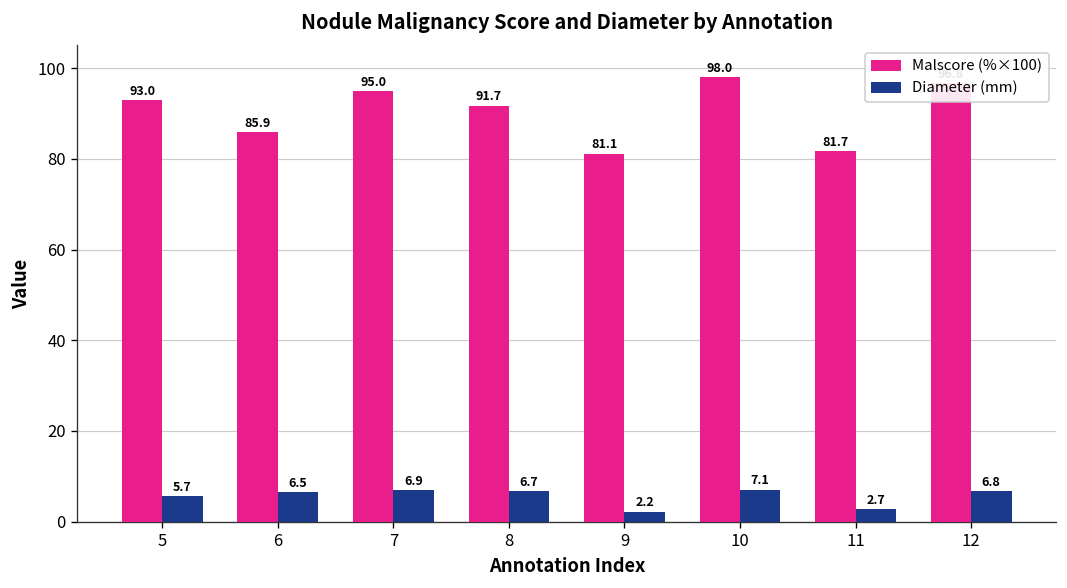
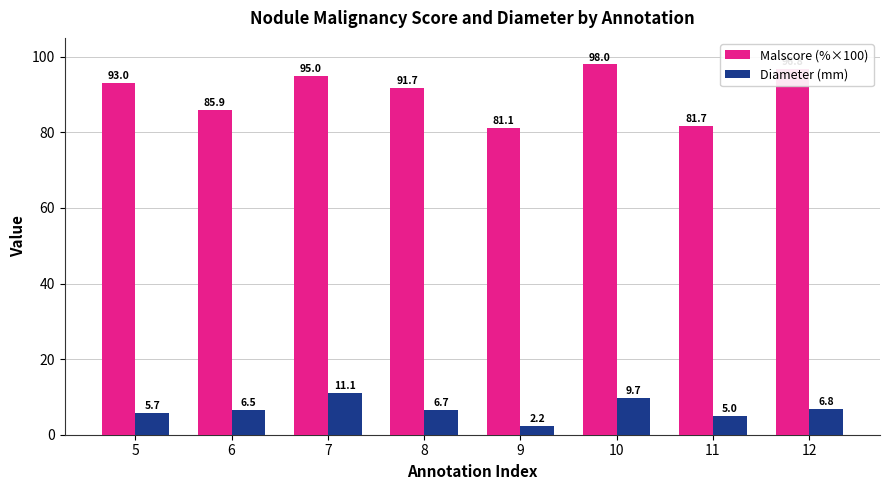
  {
    "Malscore (%×100)": {
      "5": 93.0,
      "6": 85.9,
      "7": 95.0,
      "8": 91.7,
      "9": 81.1,
      "10": 98.0,
      "11": 81.7
    },
    "Diameter (mm)": {
      "5": 5.7,
      "6": 6.5,
-     "7": 6.9,
+     "7": 11.1,
      "8": 6.7,
      "9": 2.2,
-     "10": 7.1,
-     "11": 2.7,
+     "10": 9.7,
+     "11": 5.0,
      "12": 6.8
    }
  }
